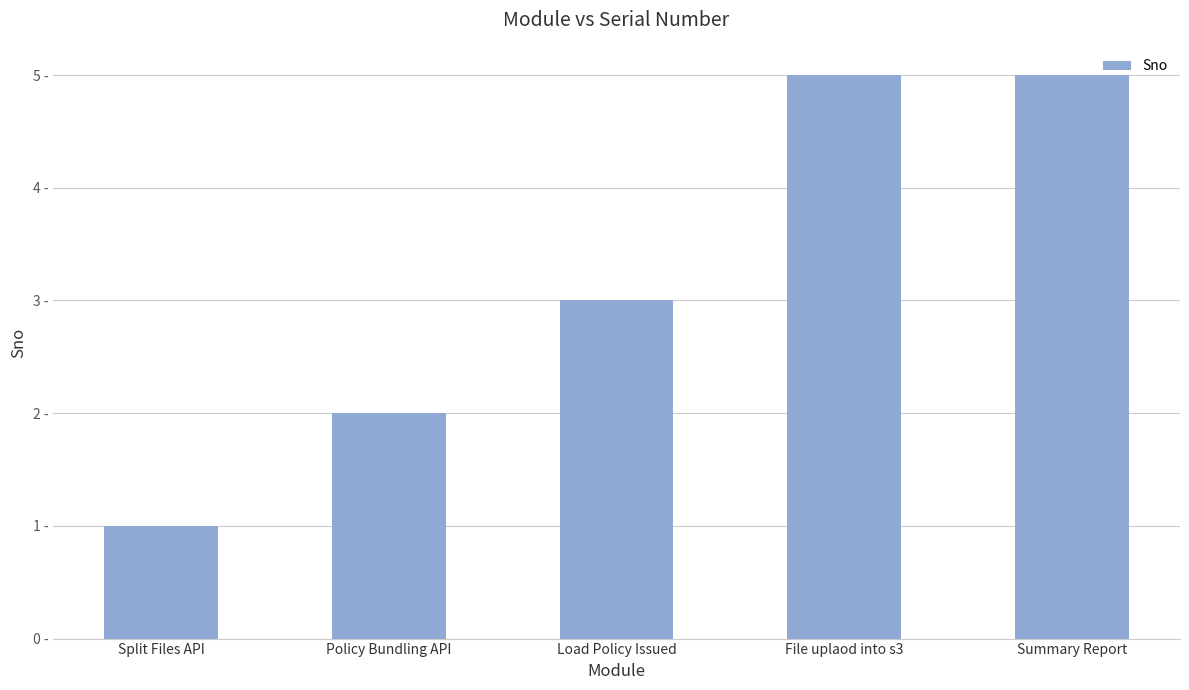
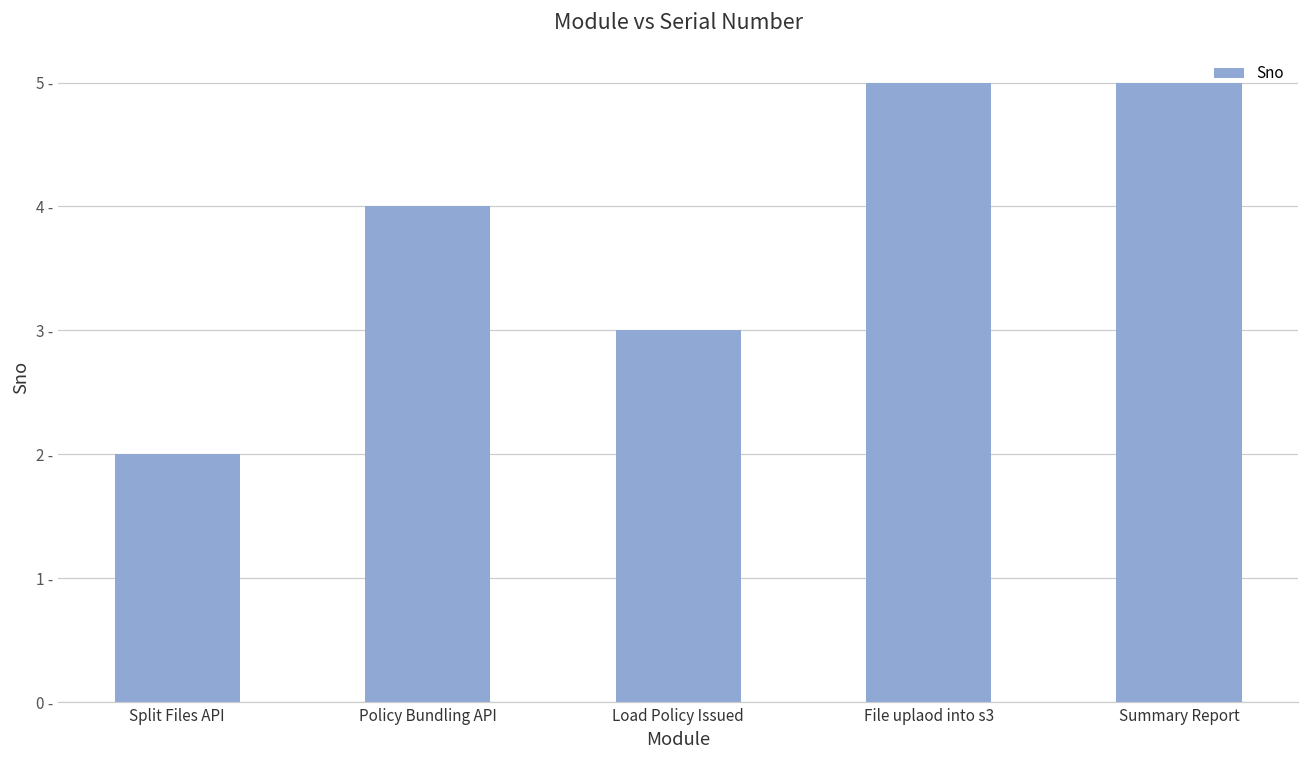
  {
-   "Split Files API": "1 -",
-   "Policy Bundling API": "2 -",
+   "Split Files API": "2 -",
+   "Policy Bundling API": "4 -",
    "Load Policy Issued": "3 -",
    "File uplaod into s3": "5 -",
    "Summary Report": "5 -"
  }
